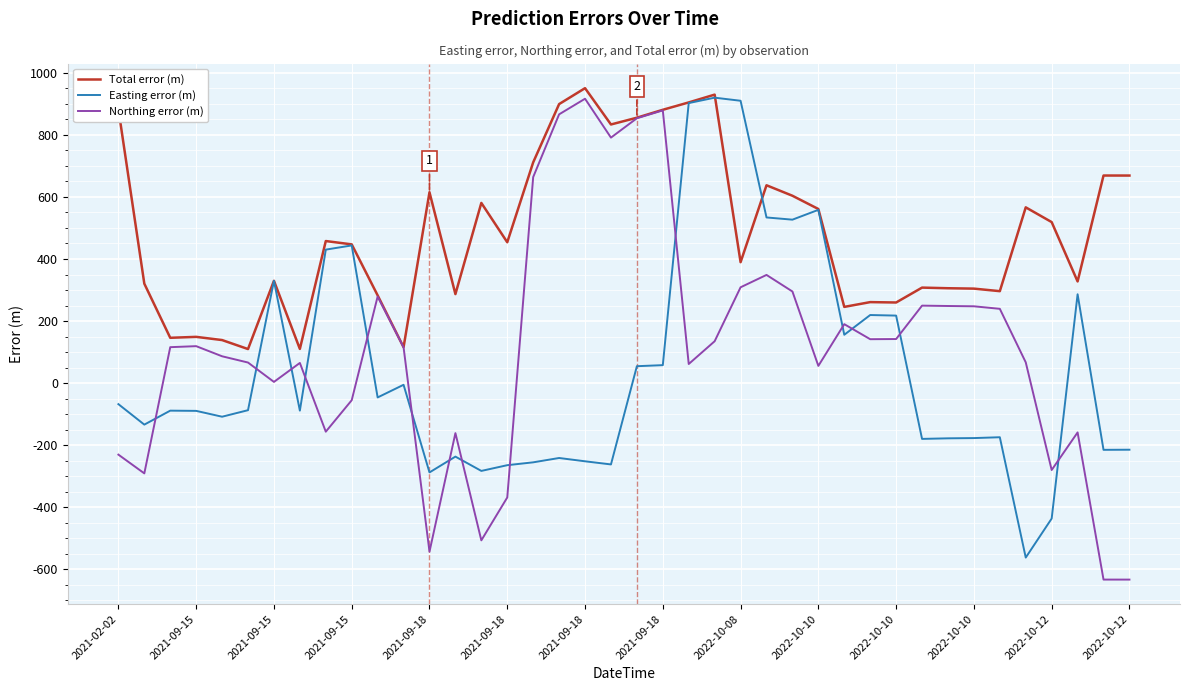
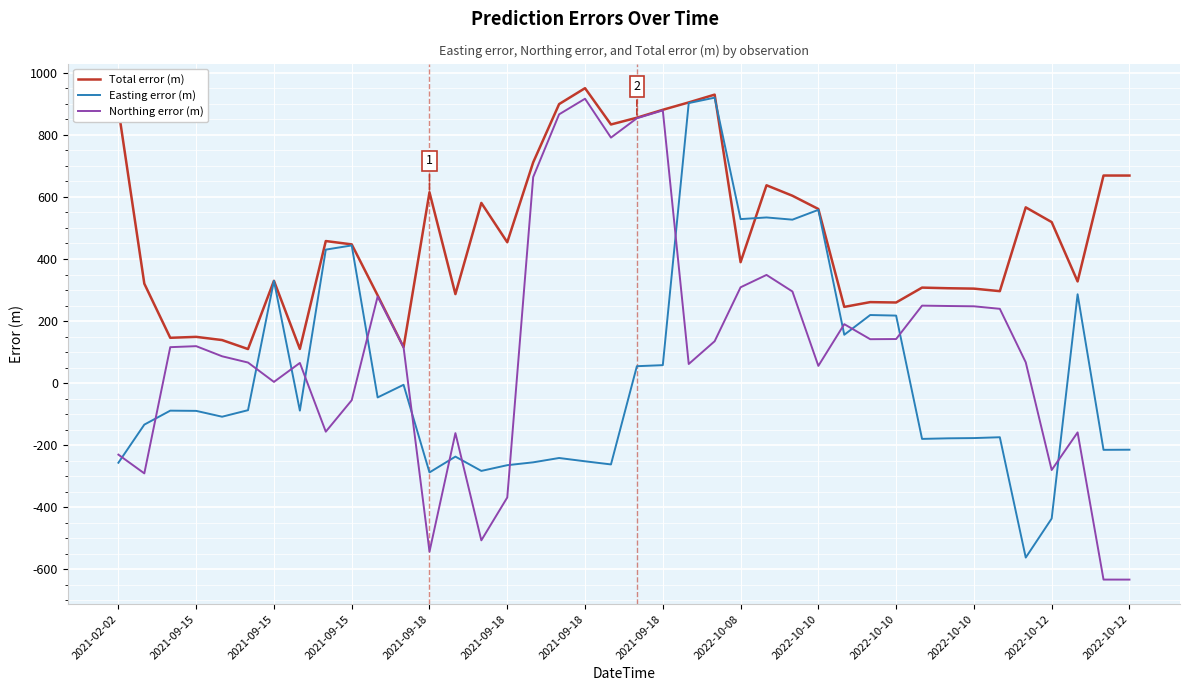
  {
    "Total error (m)": {
      "2022-10-08": 390
    },
    "Easting error (m)": {
-     "2021-02-02": -70,
-     "2022-10-08": 910
+     "2021-02-02": -260,
+     "2022-10-08": 530
    },
    "Northing error (m)": {
      "2021-02-02": -230,
      "2022-10-08": 310
    }
  }
